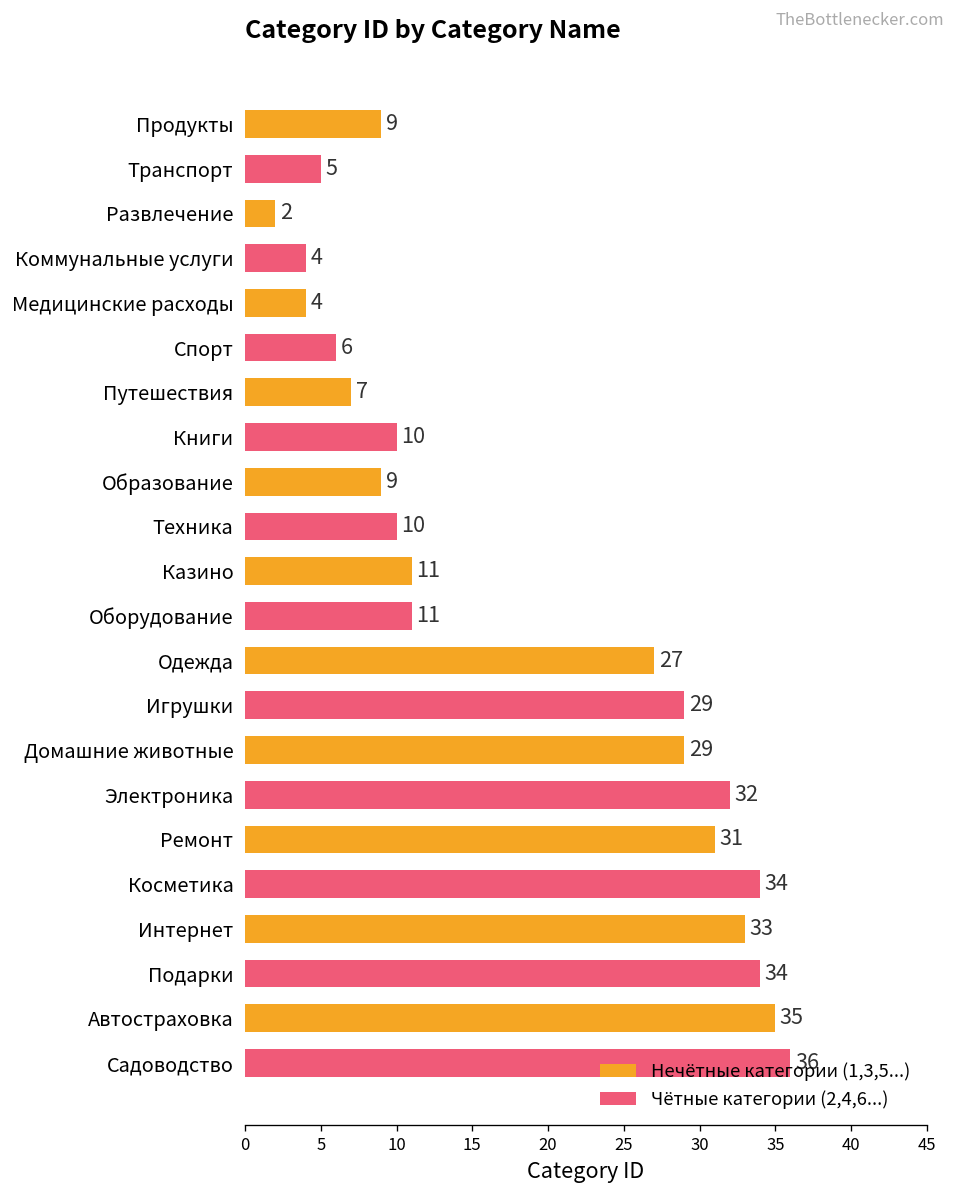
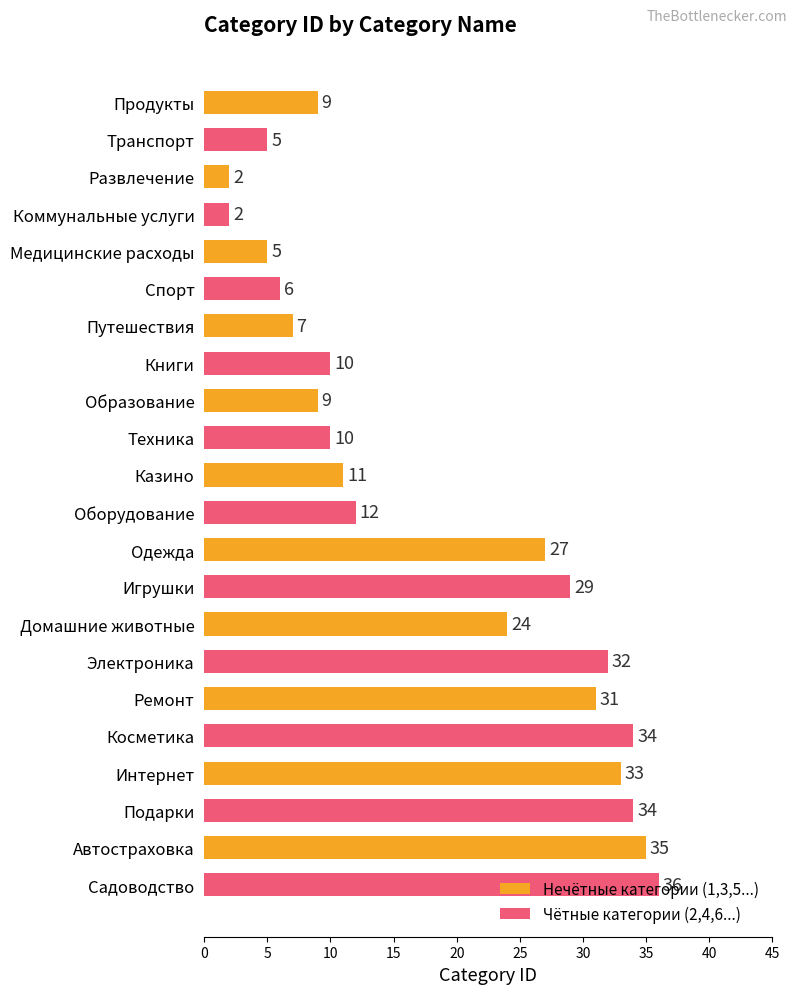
  {
    "Нечётные категории (1,3,5...)": {
      "Продукты": 9,
      "Развлечение": 2,
-     "Медицинские расходы": 4,
+     "Медицинские расходы": 5,
      "Путешествия": 7,
      "Образование": 9,
      "Казино": 11,
      "Одежда": 27,
-     "Домашние животные": 29,
+     "Домашние животные": 24,
      "Ремонт": 31,
      "Интернет": 33,
      "Автостраховка": 35
    },
    "Чётные категории (2,4,6...)": {
      "Транспорт": 5,
-     "Коммунальные услуги": 4,
+     "Коммунальные услуги": 2,
      "Спорт": 6,
      "Книги": 10,
      "Техника": 10,
-     "Оборудование": 11,
+     "Оборудование": 12,
      "Игрушки": 29,
      "Электроника": 32,
      "Косметика": 34,
      "Подарки": 34,
      "Садоводство": 36
    }
  }
